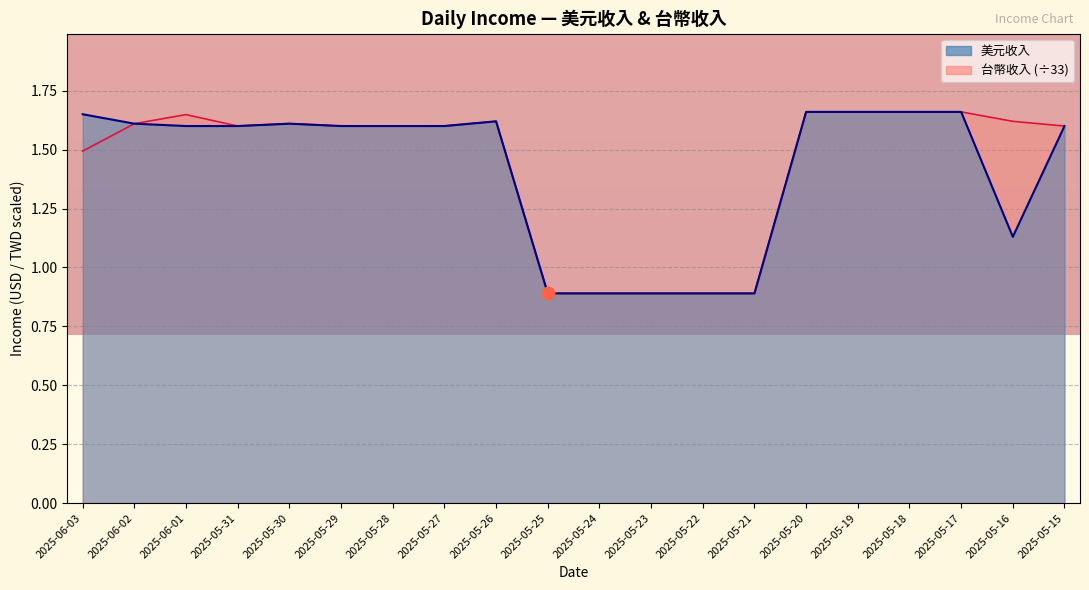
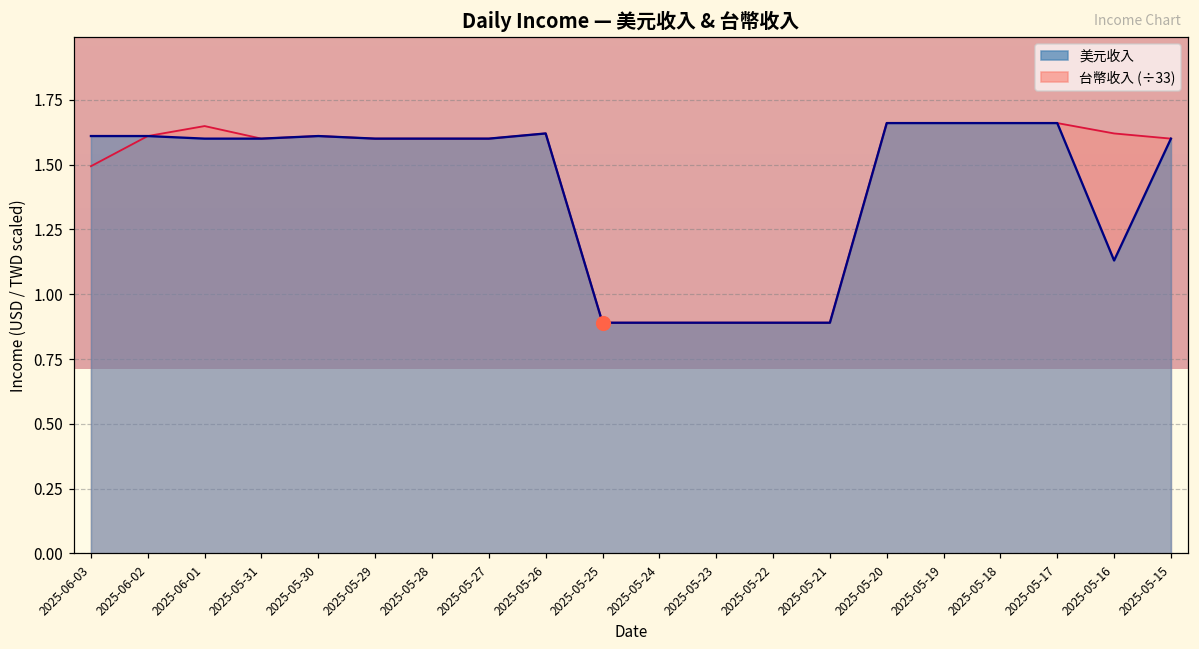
  {
    "美元收入": {
-     "2025-06-03": 1.65,
+     "2025-06-03": 1.61,
      "2025-06-01": 1.60,
      "2025-05-16": 1.13
    }
  }
